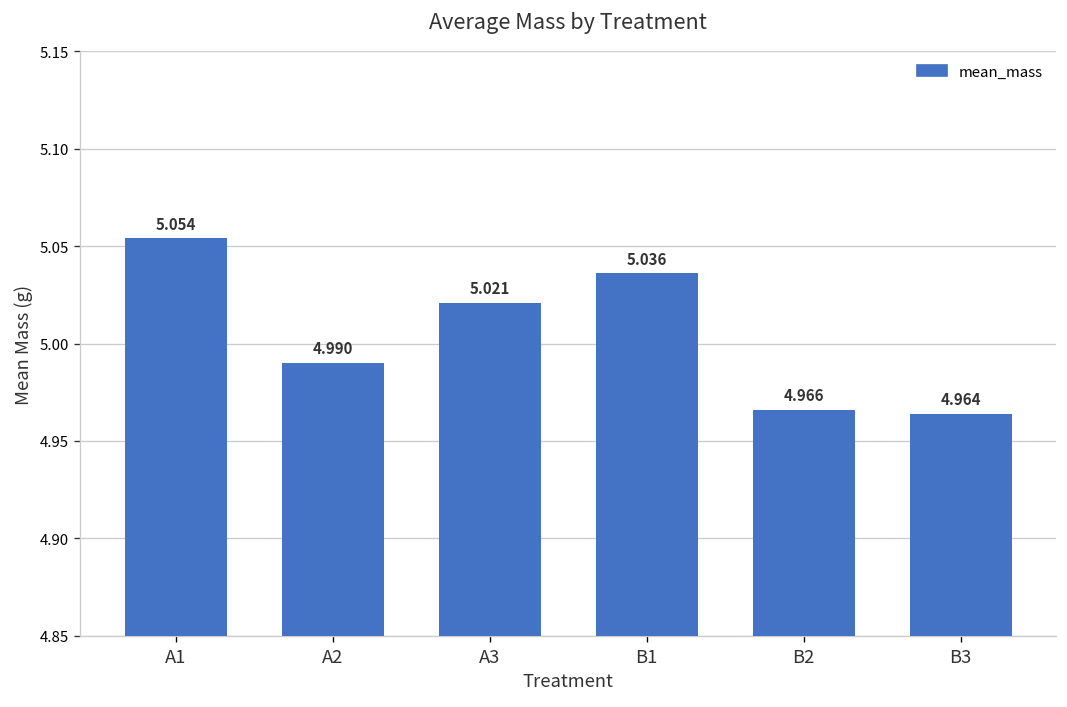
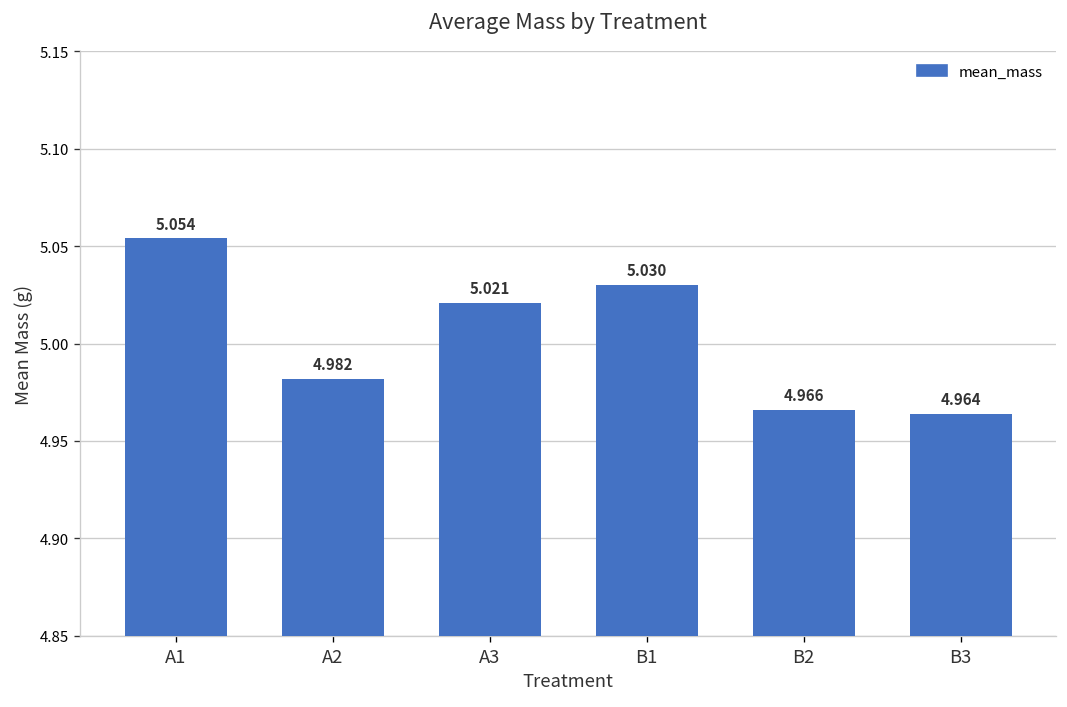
  {
    "A1": 5.054,
-   "A2": 4.990,
+   "A2": 4.982,
    "A3": 5.021,
-   "B1": 5.036,
+   "B1": 5.030,
    "B2": 4.966,
    "B3": 4.964
  }
